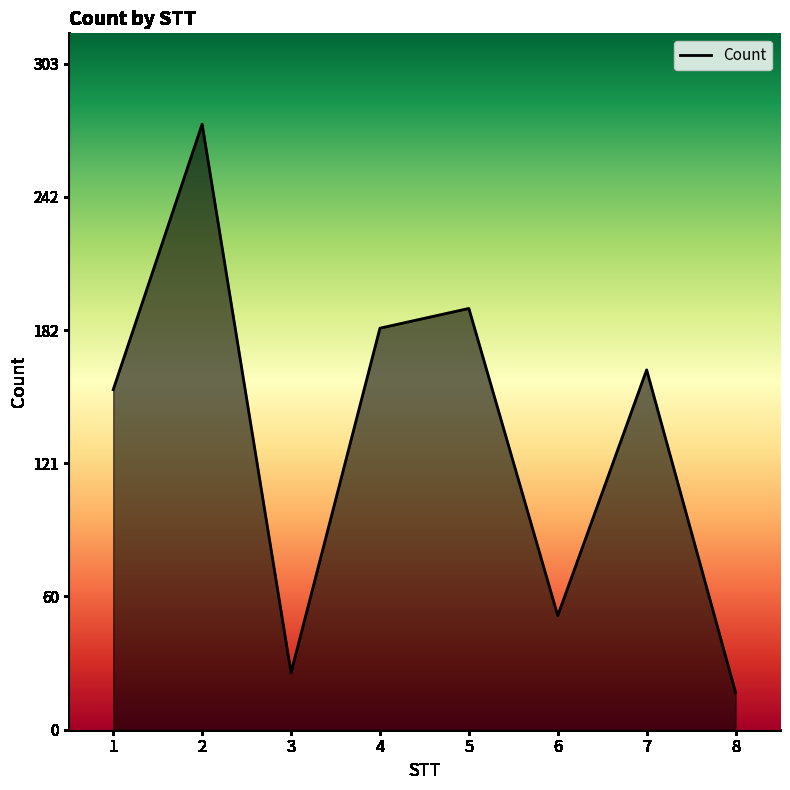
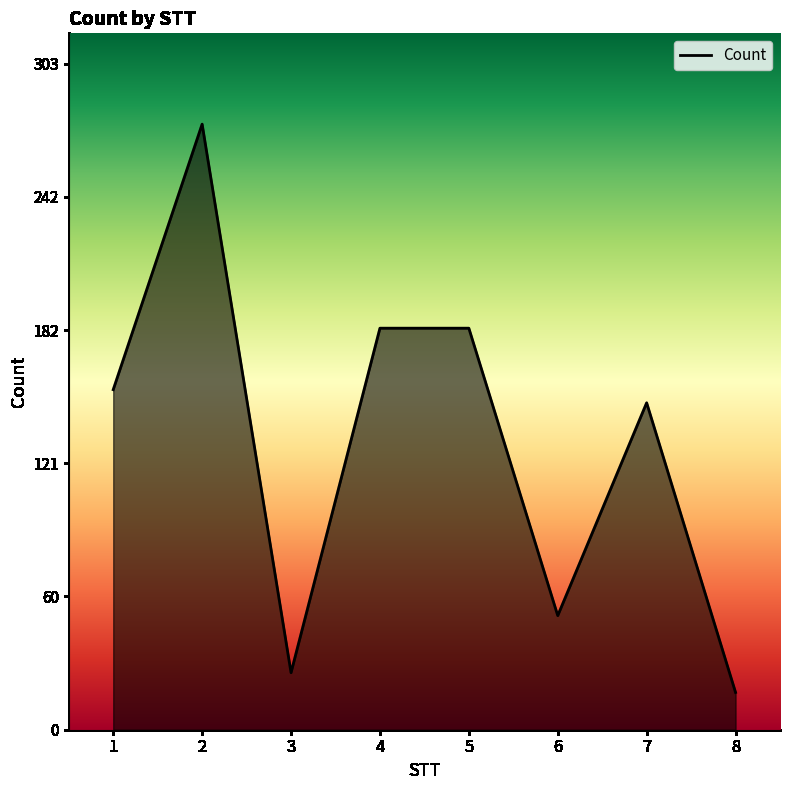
  {
    "1": 155,
    "2": 276,
    "3": 26,
    "4": 183,
-   "5": 192,
+   "5": 183,
    "6": 52,
-   "7": 164,
+   "7": 149,
    "8": 17
  }
